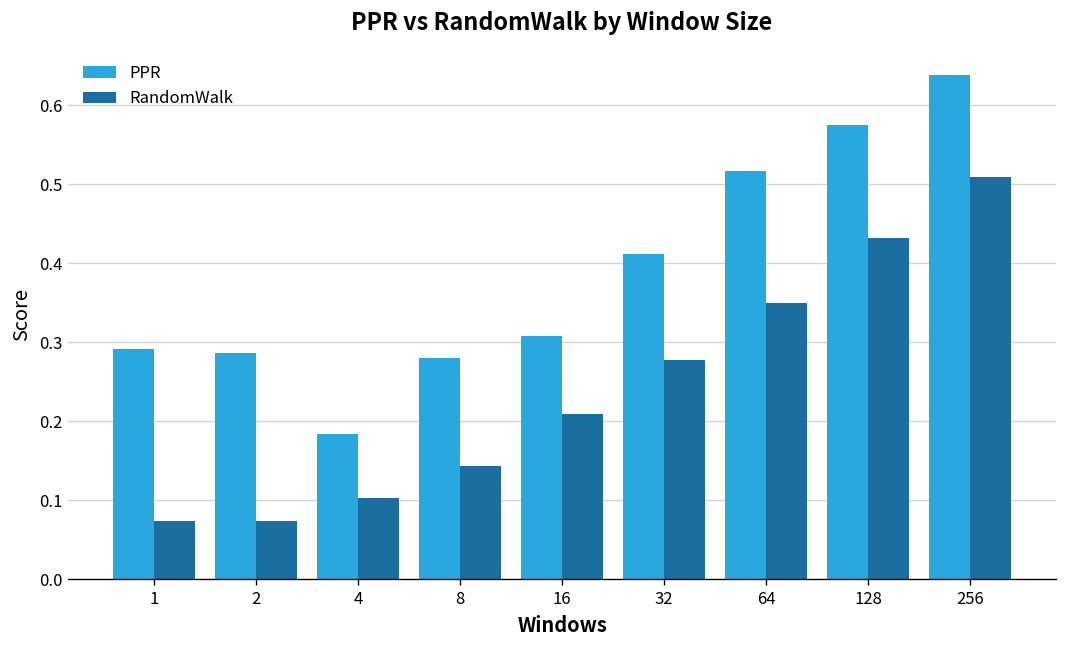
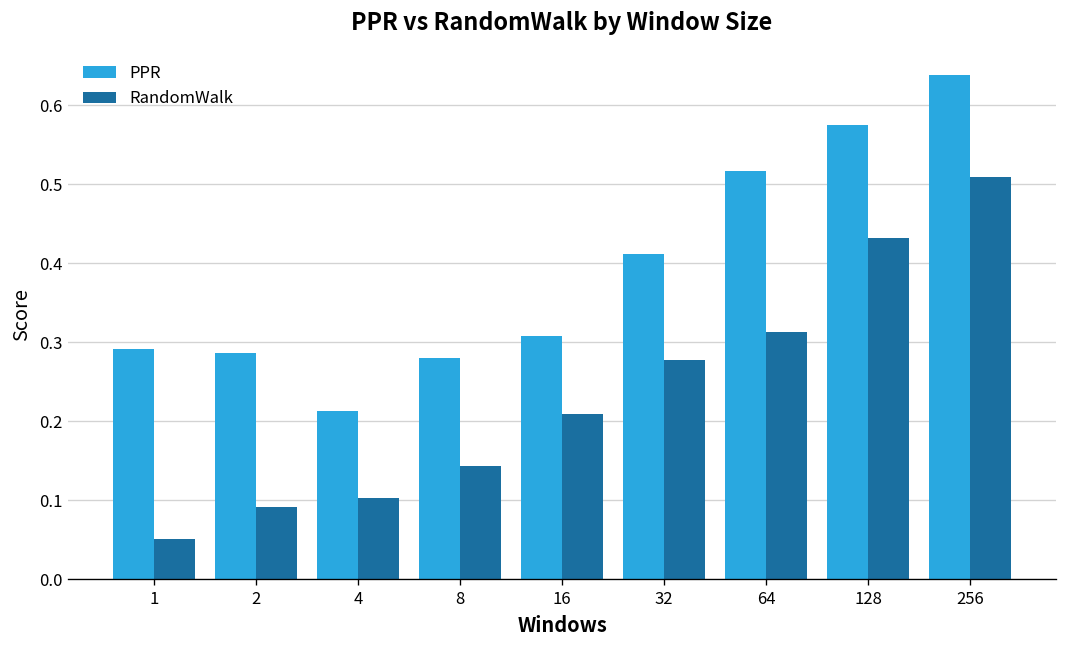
  {
    "PPR": {
      "1": 0.29,
      "2": 0.29,
-     "4": 0.18,
+     "4": 0.21,
      "8": 0.28,
      "16": 0.31,
      "32": 0.41,
      "64": 0.52,
      "128": 0.58,
      "256": 0.64
    },
    "RandomWalk": {
-     "1": 0.07,
-     "2": 0.07,
+     "1": 0.05,
+     "2": 0.09,
      "4": 0.10,
      "8": 0.14,
      "16": 0.21,
      "32": 0.28,
-     "64": 0.35,
+     "64": 0.31,
      "128": 0.43,
      "256": 0.51
    }
  }
